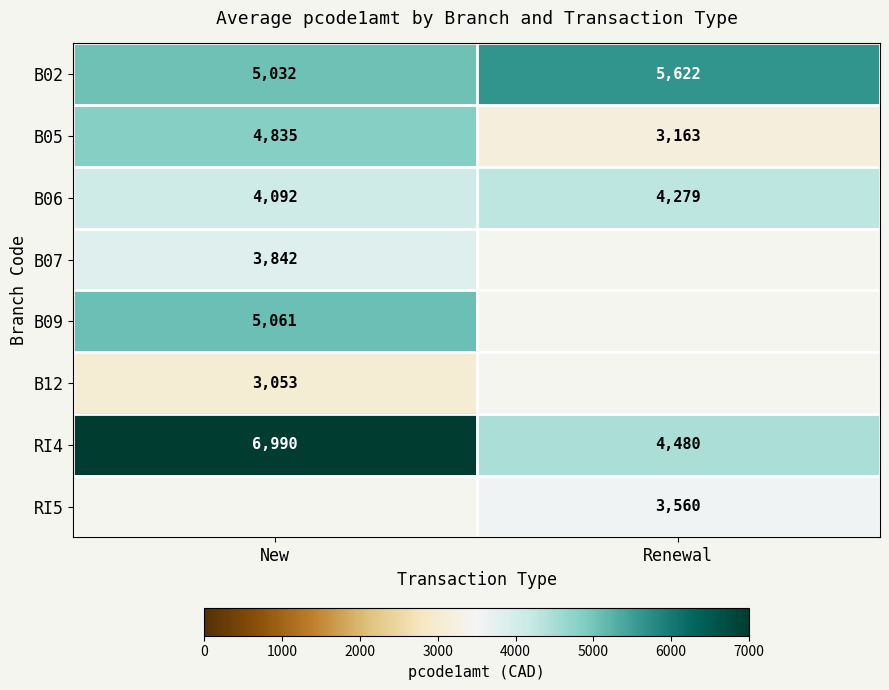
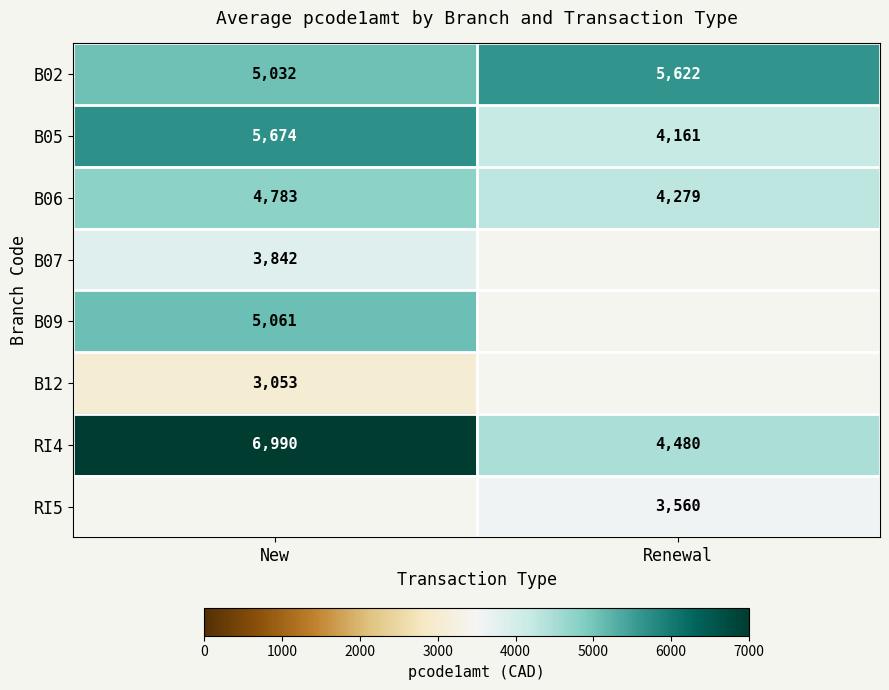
  {
    "B02": {
      "New": "5,032",
      "Renewal": "5,622"
    },
    "B05": {
-     "New": "4,835",
-     "Renewal": "3,163"
+     "New": "5,674",
+     "Renewal": "4,161"
    },
    "B06": {
-     "New": "4,092",
+     "New": "4,783",
      "Renewal": "4,279"
    },
    "B07": {
      "New": "3,842"
    },
    "B09": {
      "New": "5,061"
    },
    "B12": {
      "New": "3,053"
    },
    "RI4": {
      "New": "6,990",
      "Renewal": "4,480"
    },
    "RI5": {
      "Renewal": "3,560"
    }
  }
